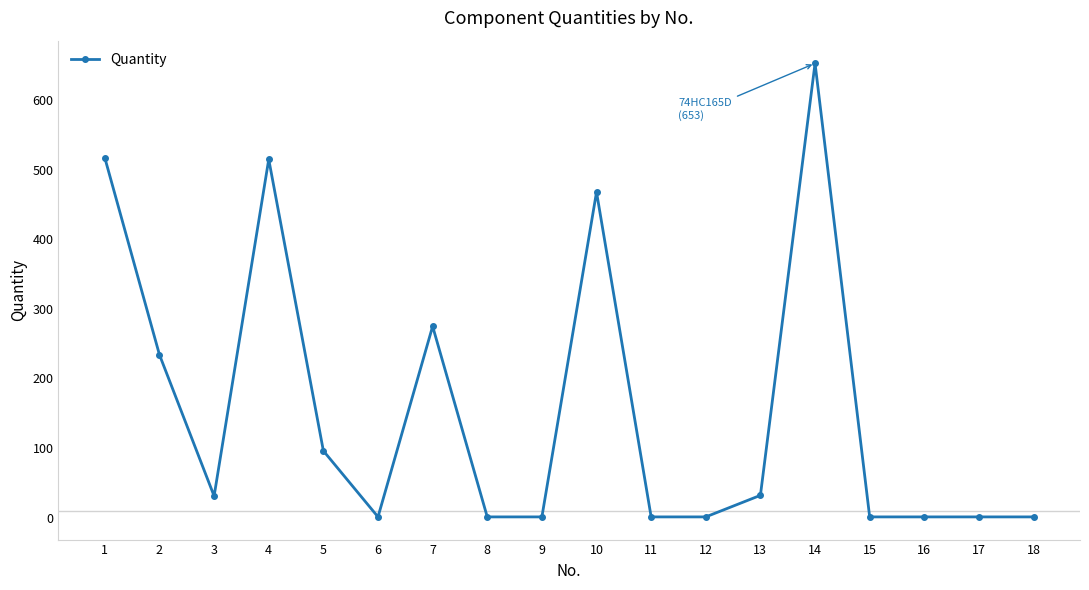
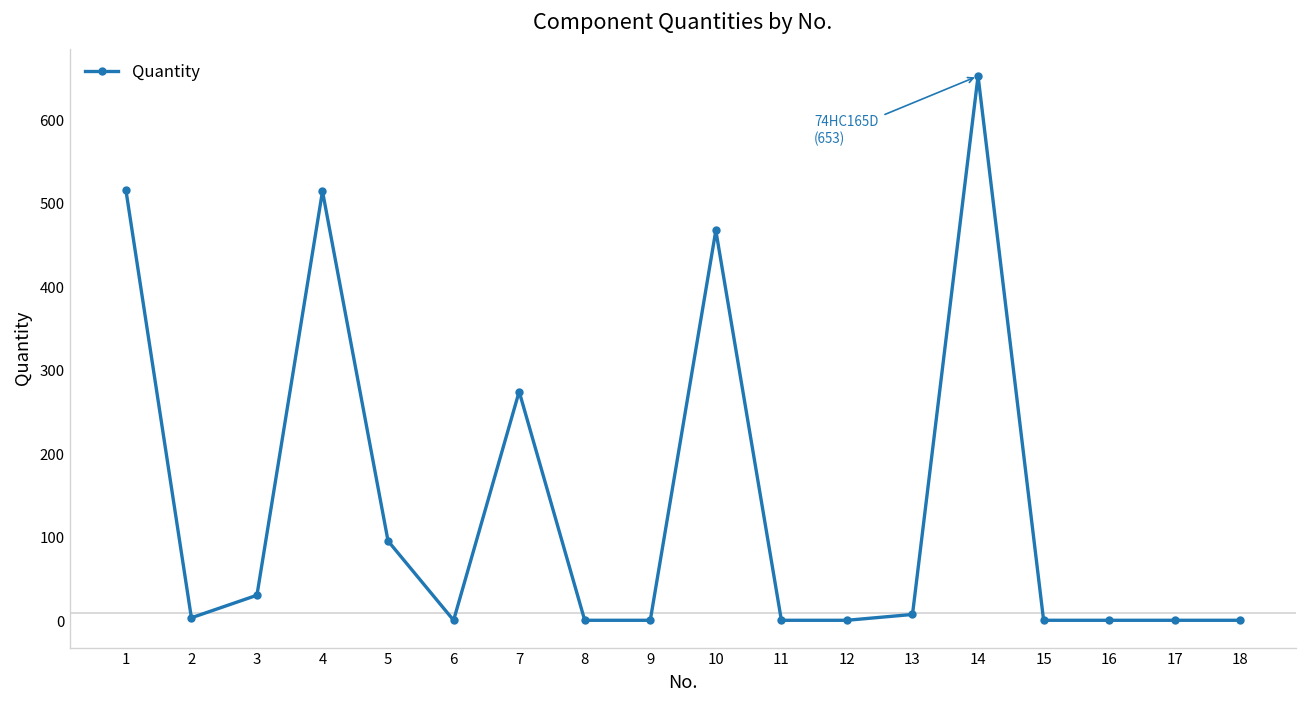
  {
    "1": 520,
-   "2": 230,
+   "2": 0,
    "3": 30,
    "4": 520,
    "5": 100,
    "6": 0,
    "7": 280,
    "8": 0,
    "9": 0,
    "10": 470,
    "11": 0,
    "12": 0,
-   "13": 30,
+   "13": 10,
    "15": 0,
    "16": 0,
    "17": 0,
    "18": 0
  }
